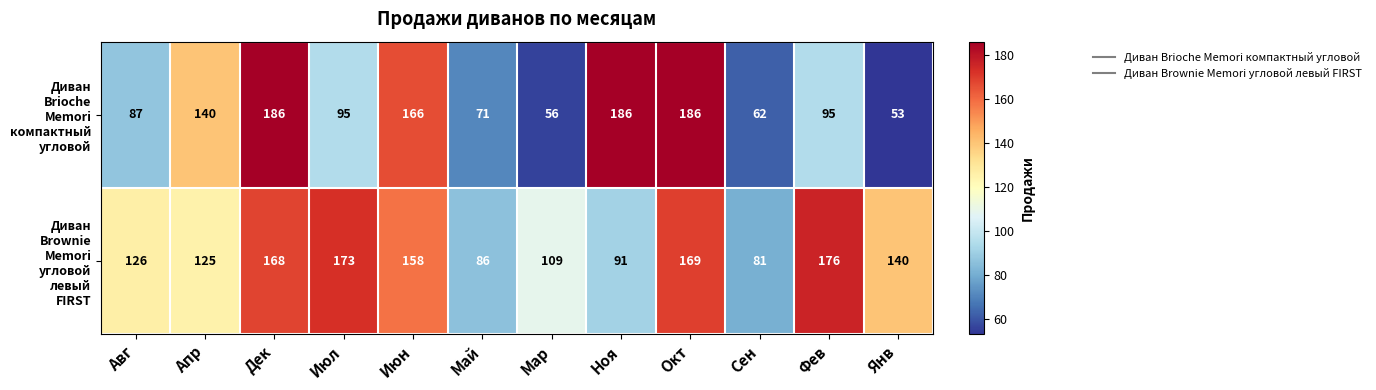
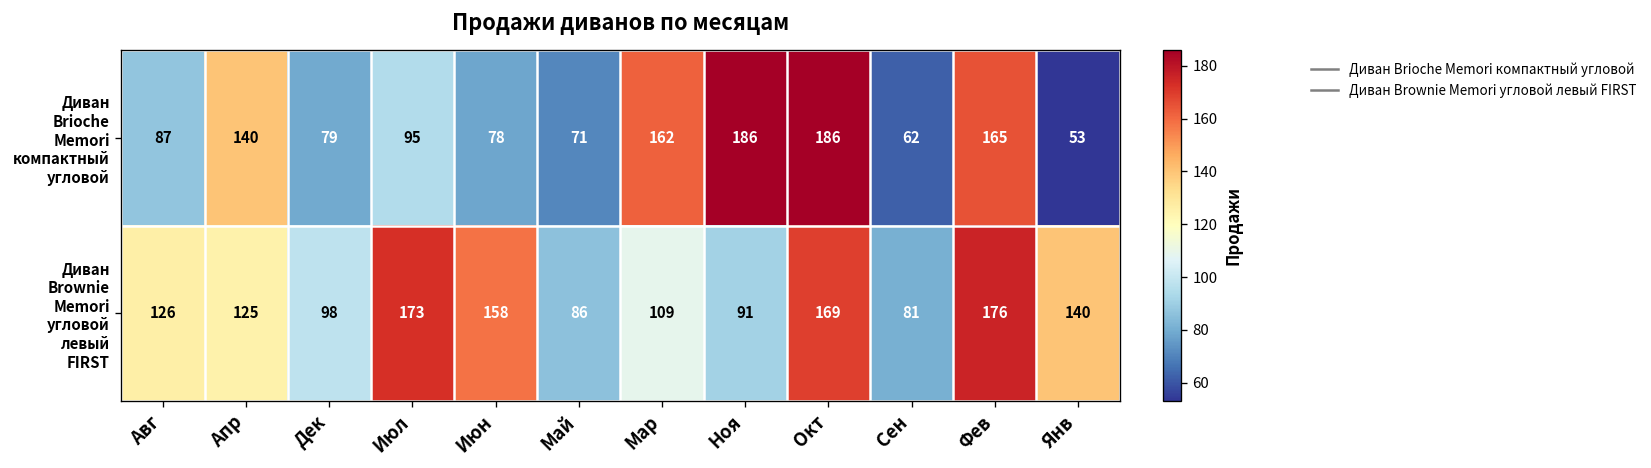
  {
    "Диван Brioche Memori компактный угловой": {
      "Авг": 87,
      "Апр": 140,
-     "Дек": 186,
+     "Дек": 79,
      "Июл": 95,
-     "Июн": 166,
+     "Июн": 78,
      "Май": 71,
-     "Мар": 56,
+     "Мар": 162,
      "Ноя": 186,
      "Окт": 186,
      "Сен": 62,
-     "Фев": 95,
+     "Фев": 165,
      "Янв": 53
    },
    "Диван Brownie Memori угловой левый FIRST": {
      "Авг": 126,
      "Апр": 125,
-     "Дек": 168,
+     "Дек": 98,
      "Июл": 173,
      "Июн": 158,
      "Май": 86,
      "Мар": 109,
      "Ноя": 91,
      "Окт": 169,
      "Сен": 81,
      "Фев": 176,
      "Янв": 140
    }
  }
